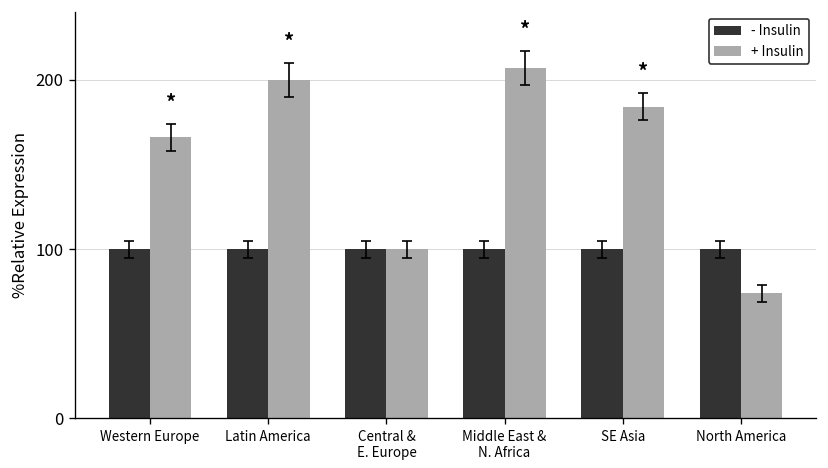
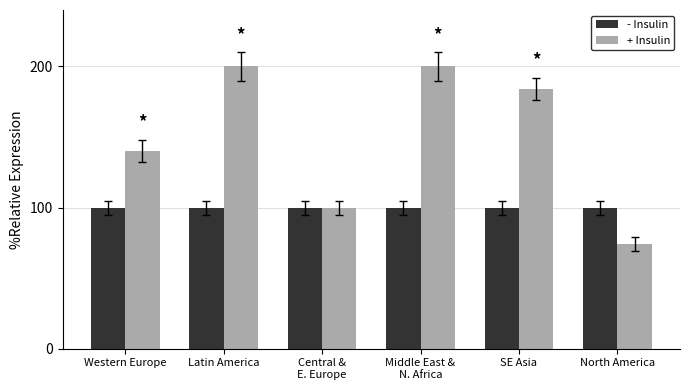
  {
    "- Insulin": {
      "Western Europe": 100,
      "Latin America": 100,
      "Central & E. Europe": 100,
      "Middle East & N. Africa": 100,
      "SE Asia": 100,
      "North America": 100
    },
    "+ Insulin": {
-     "Western Europe": 166,
+     "Western Europe": 140,
      "Latin America": 200,
      "Central & E. Europe": 100,
-     "Middle East & N. Africa": 207,
+     "Middle East & N. Africa": 200,
      "SE Asia": 184,
      "North America": 74
    }
  }
